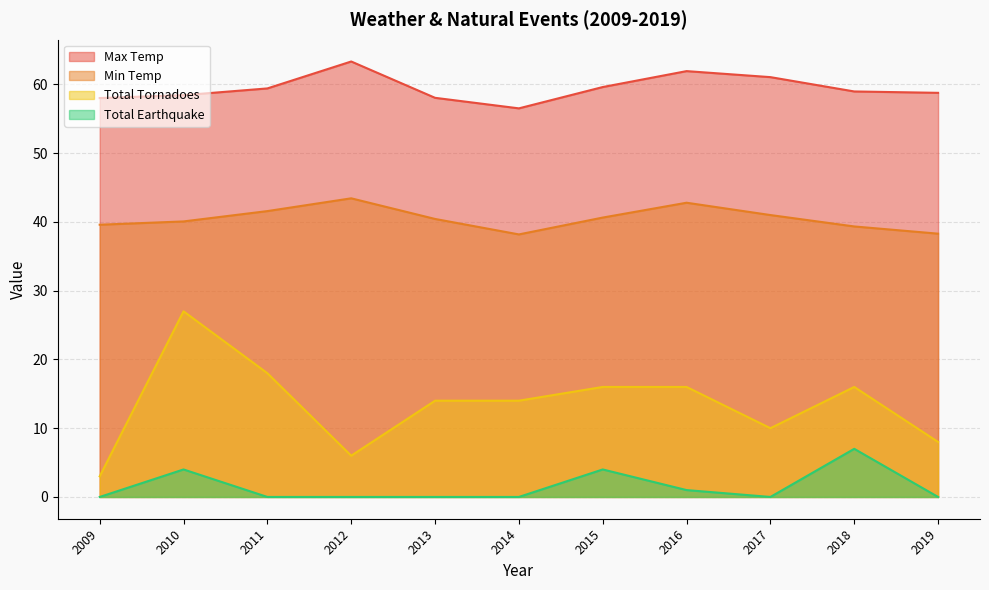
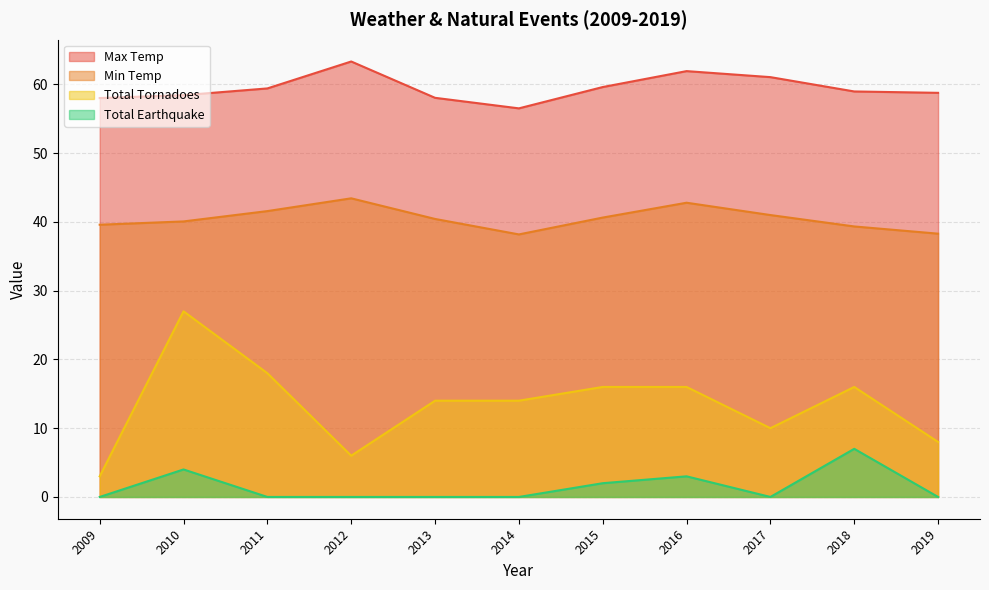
  {
    "Total Earthquake": {
      "2009": 0,
      "2010": 4,
      "2011": 0,
      "2012": 0,
      "2013": 0,
      "2014": 0,
-     "2015": 4,
-     "2016": 1,
+     "2015": 2,
+     "2016": 3,
      "2017": 0,
      "2018": 7,
      "2019": 0
    }
  }
